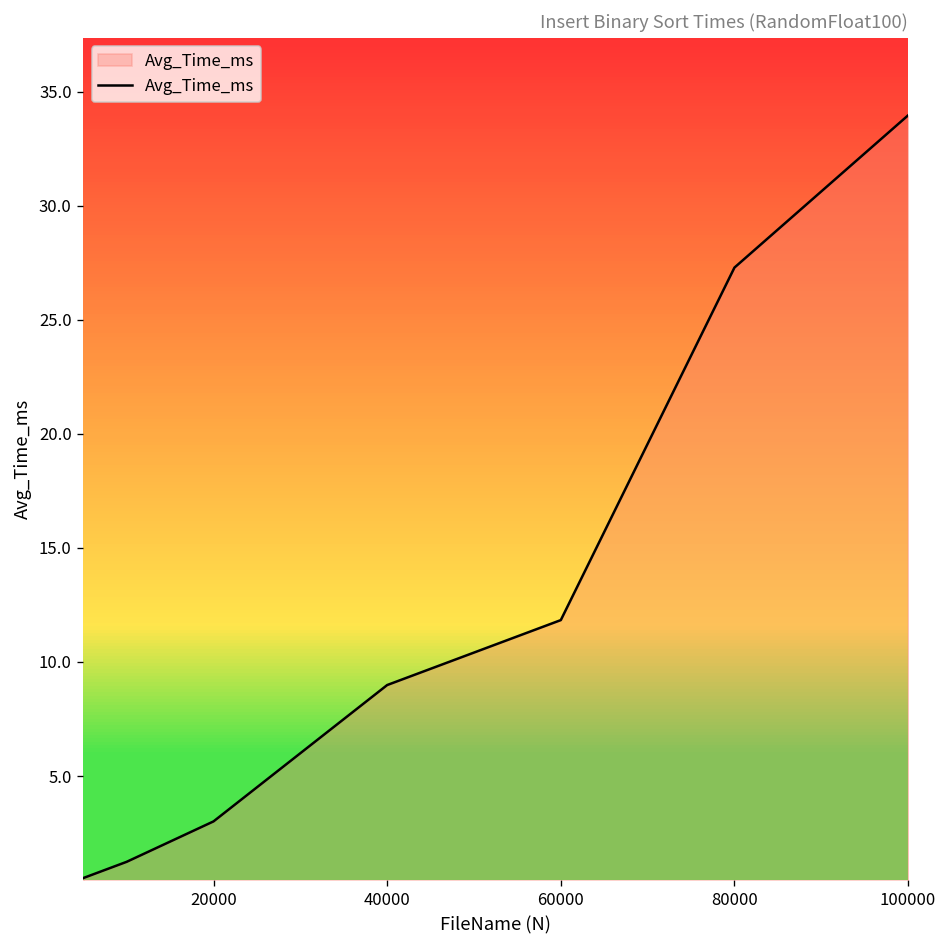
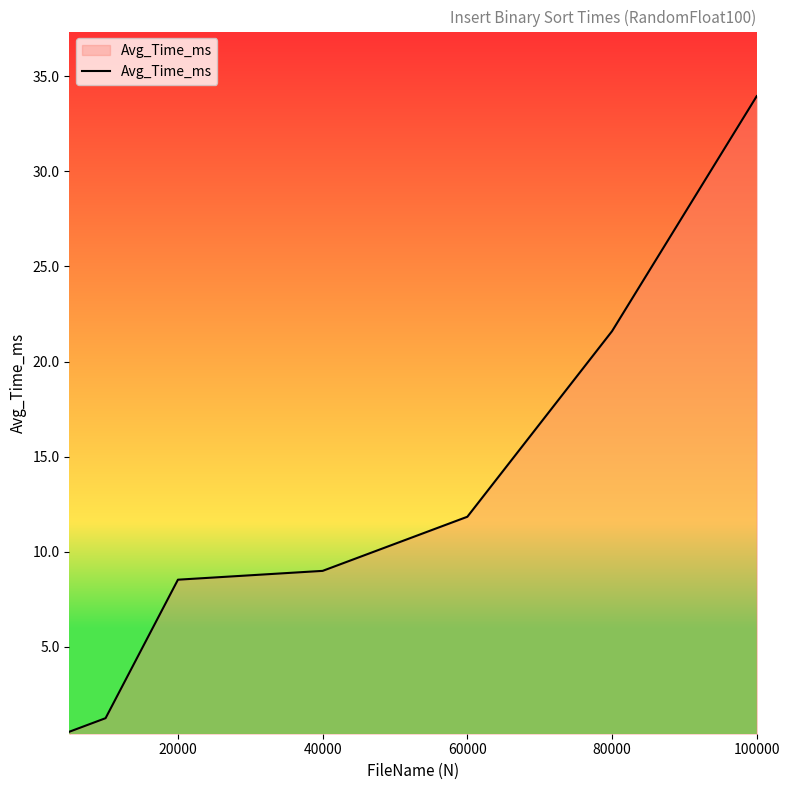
  {
-   "20000": 3.0,
+   "20000": 8.5,
    "40000": 9.0,
    "60000": 11.8,
-   "80000": 27.3,
+   "80000": 21.6,
    "100000": 34.0
  }
